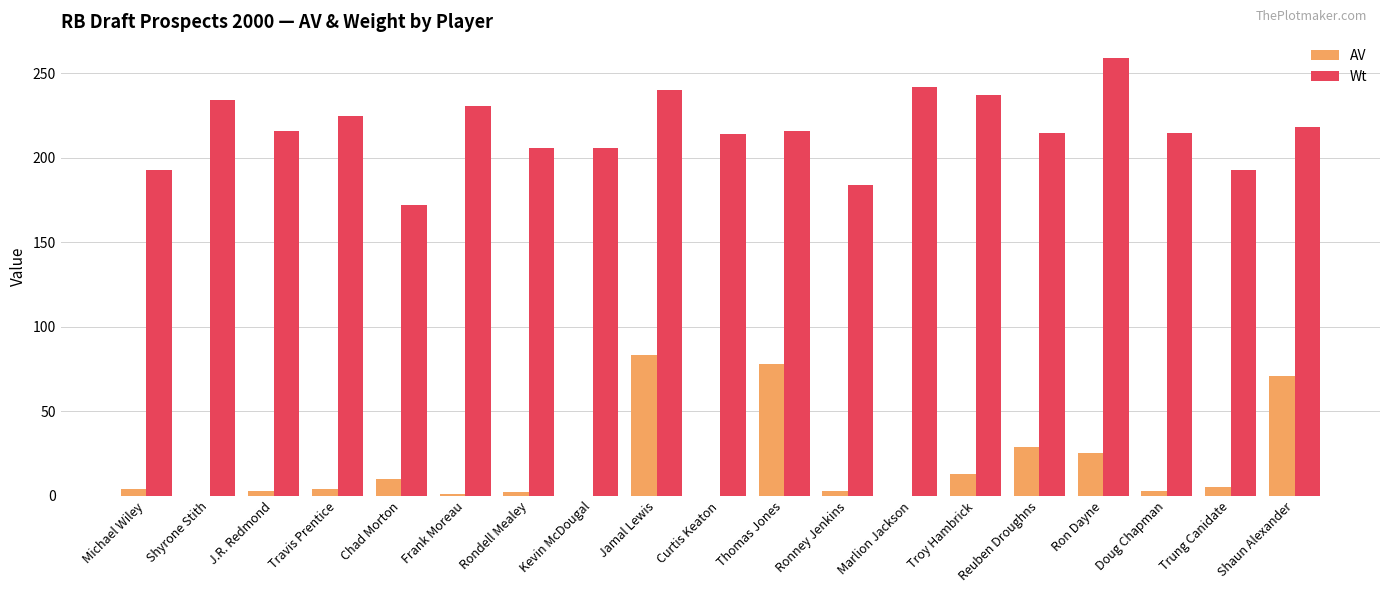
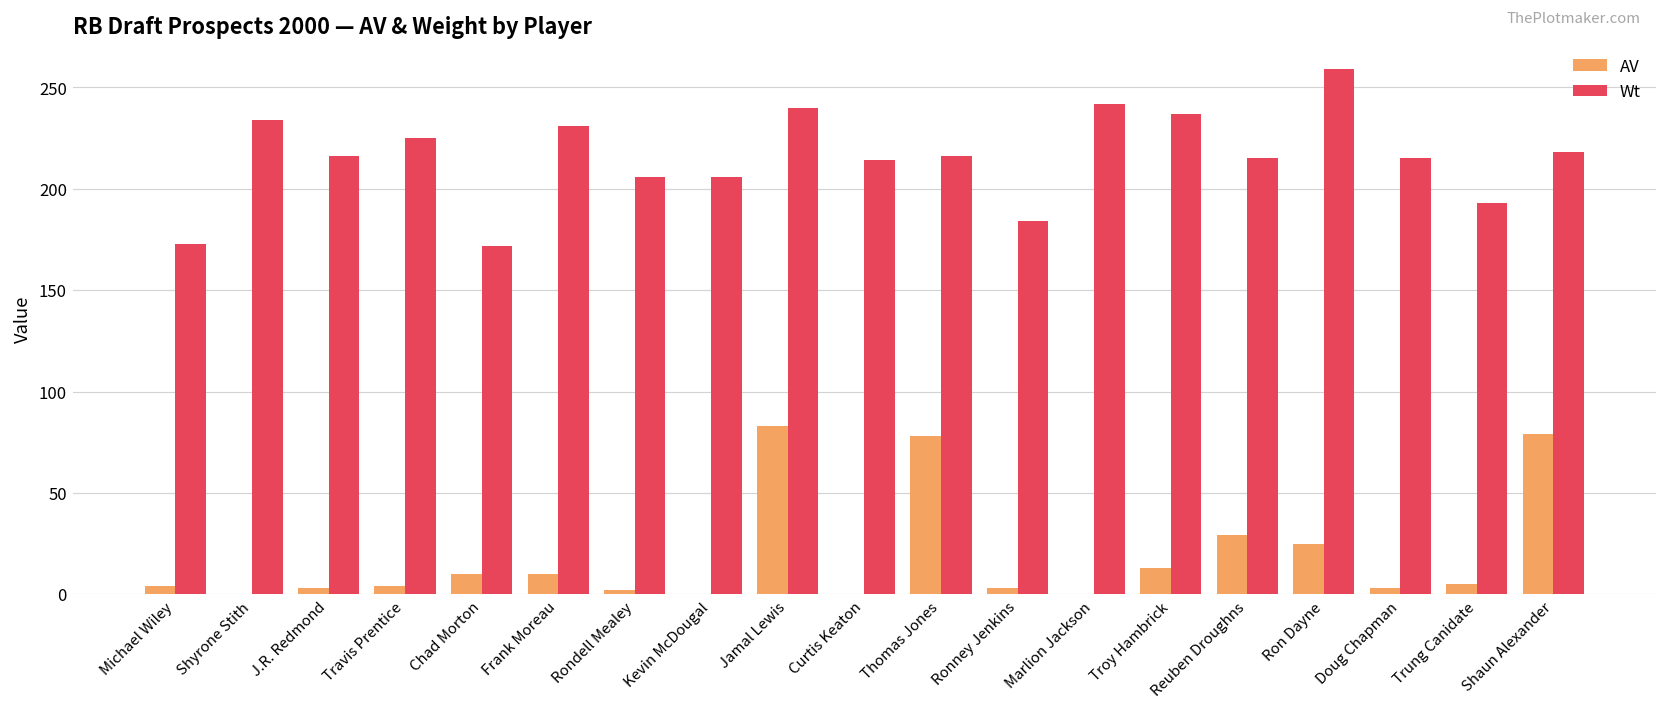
  {
    "AV": {
      "Michael Wiley": 4,
      "Shyrone Stith": 0,
      "J.R. Redmond": 3,
      "Travis Prentice": 4,
      "Chad Morton": 10,
-     "Frank Moreau": 1,
+     "Frank Moreau": 10,
      "Rondell Mealey": 2,
      "Kevin McDougal": 0,
      "Jamal Lewis": 83,
      "Curtis Keaton": 0,
      "Thomas Jones": 78,
      "Ronney Jenkins": 3,
      "Marlion Jackson": 0,
      "Troy Hambrick": 13,
      "Reuben Droughns": 29,
      "Ron Dayne": 25,
      "Doug Chapman": 3,
      "Trung Canidate": 5,
-     "Shaun Alexander": 71
+     "Shaun Alexander": 79
    },
    "Wt": {
-     "Michael Wiley": 193,
+     "Michael Wiley": 173,
      "Shyrone Stith": 234,
      "J.R. Redmond": 216,
      "Travis Prentice": 225,
      "Chad Morton": 172,
      "Frank Moreau": 231,
      "Rondell Mealey": 206,
      "Kevin McDougal": 206,
      "Jamal Lewis": 240,
      "Curtis Keaton": 214,
      "Thomas Jones": 216,
      "Ronney Jenkins": 184,
      "Marlion Jackson": 242,
      "Troy Hambrick": 237,
      "Reuben Droughns": 215,
      "Ron Dayne": 259,
      "Doug Chapman": 215,
      "Trung Canidate": 193,
      "Shaun Alexander": 218
    }
  }
